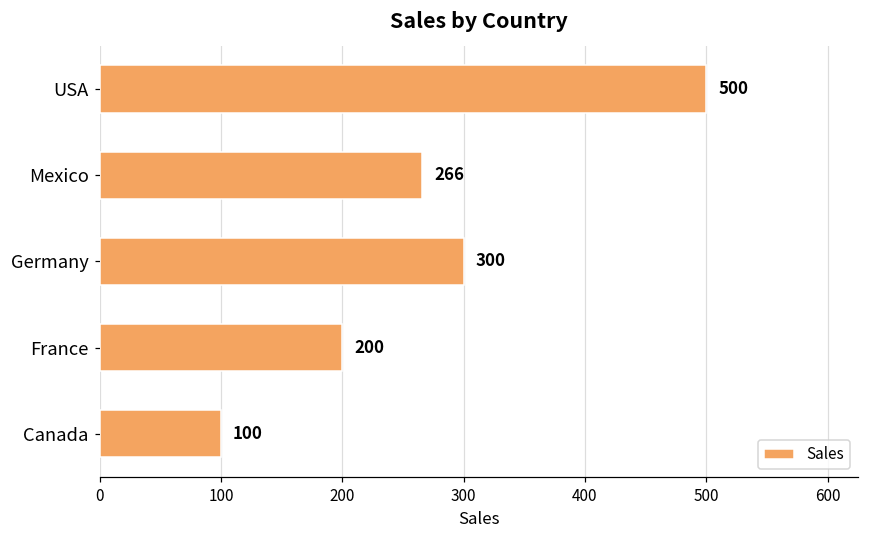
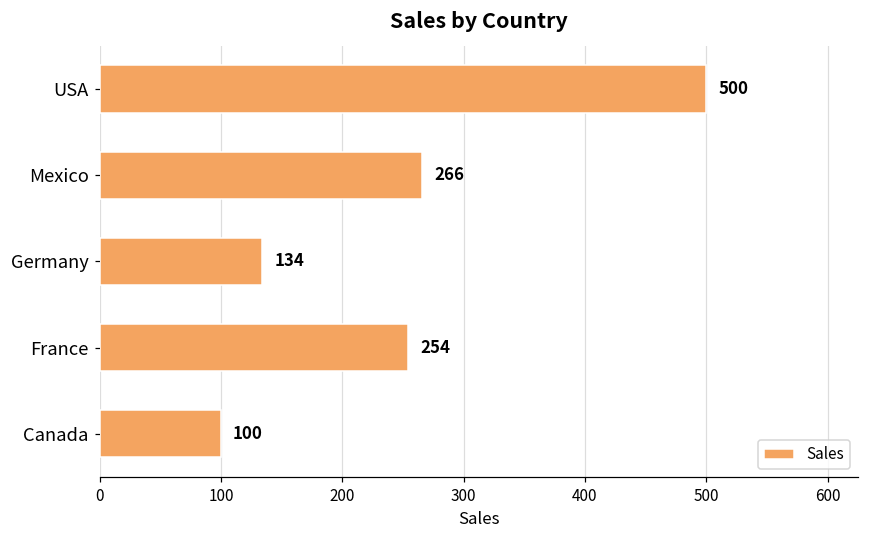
  {
    "USA": 500,
    "Mexico": 266,
-   "Germany": 300,
-   "France": 200,
+   "Germany": 134,
+   "France": 254,
    "Canada": 100
  }
